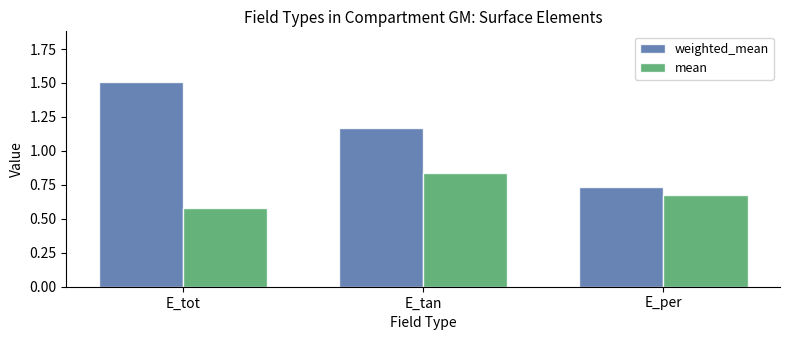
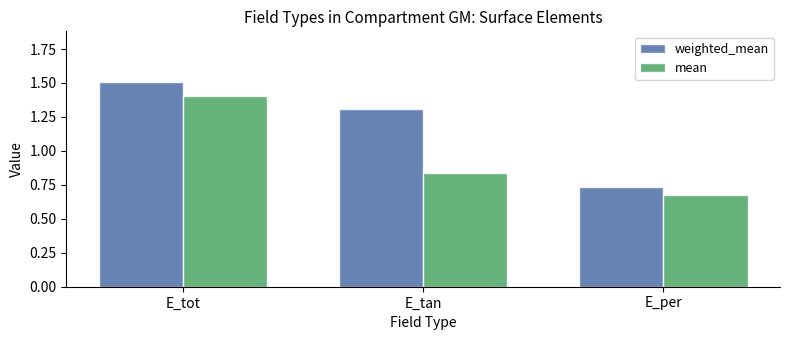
  {
    "weighted_mean": {
      "E_tot": 1.50,
-     "E_tan": 1.17,
+     "E_tan": 1.31,
      "E_per": 0.73
    },
    "mean": {
-     "E_tot": 0.58,
+     "E_tot": 1.41,
      "E_tan": 0.83,
      "E_per": 0.67
    }
  }
